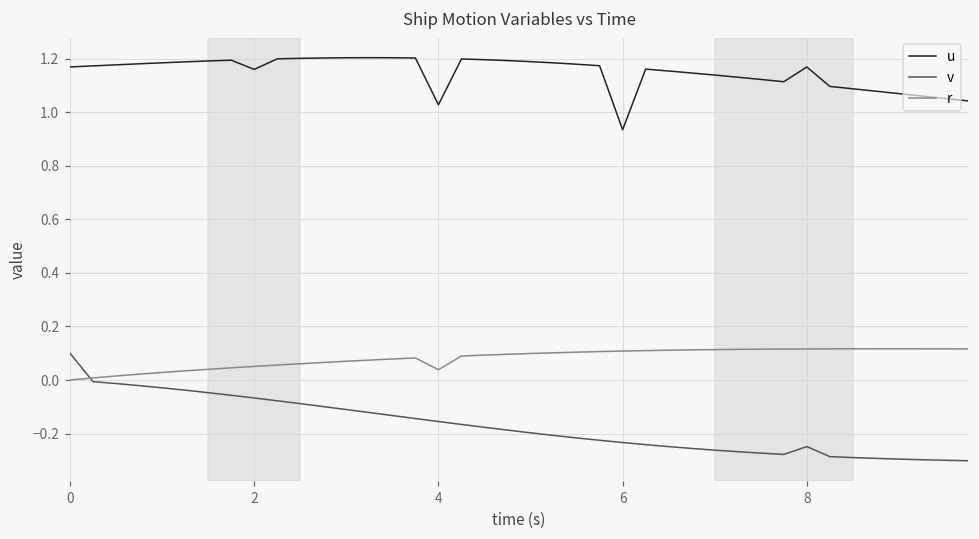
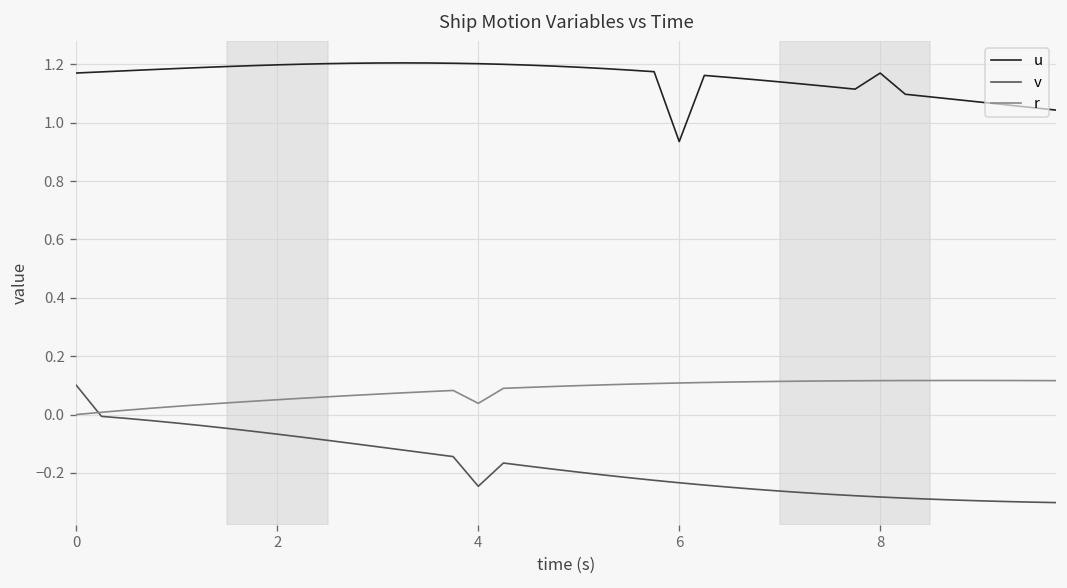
  {
    "u": {
      "0": 1.17,
-     "2": 1.16,
-     "4": 1.03,
+     "2": 1.20,
+     "4": 1.20,
      "6": 0.94,
      "8": 1.17
    },
    "v": {
      "0": 0.10,
      "2": -0.07,
-     "4": -0.16,
+     "4": -0.25,
      "6": -0.23,
-     "8": -0.25
+     "8": -0.28
    },
    "r": {
      "0": 0.00,
      "2": 0.05,
      "4": 0.04,
      "6": 0.11,
      "8": 0.12
    }
  }
